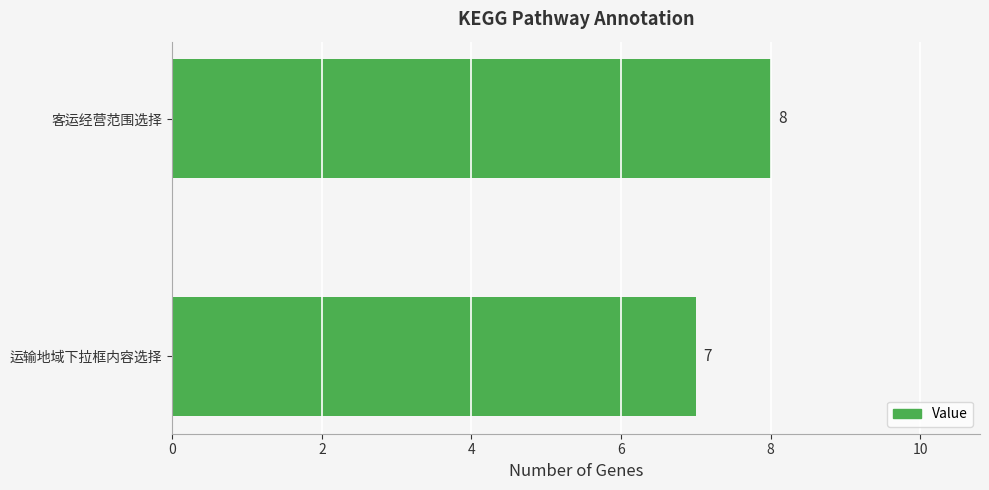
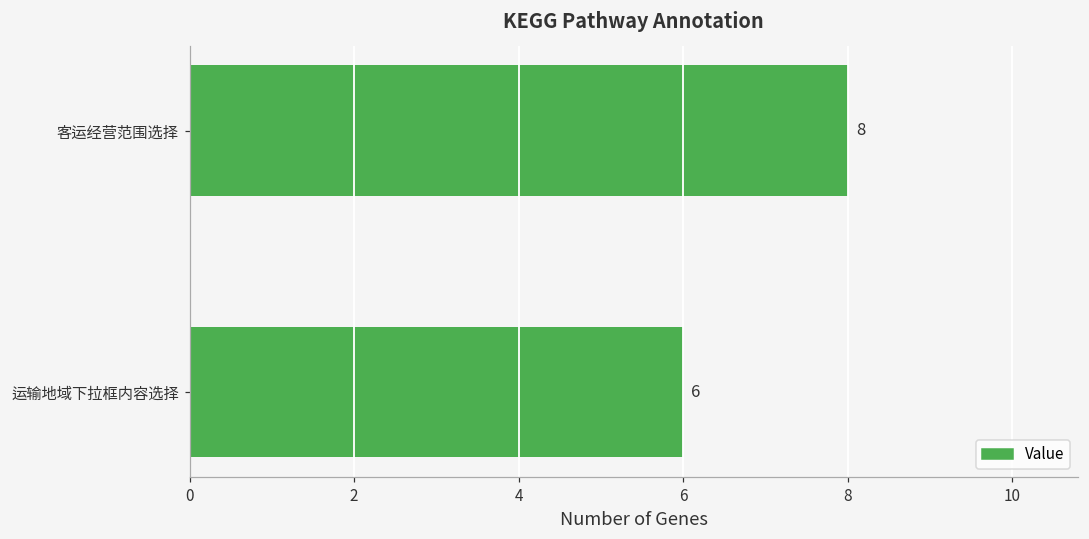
  {
    "客运经营范围选择": 8,
-   "运输地域下拉框内容选择": 7
+   "运输地域下拉框内容选择": 6
  }
